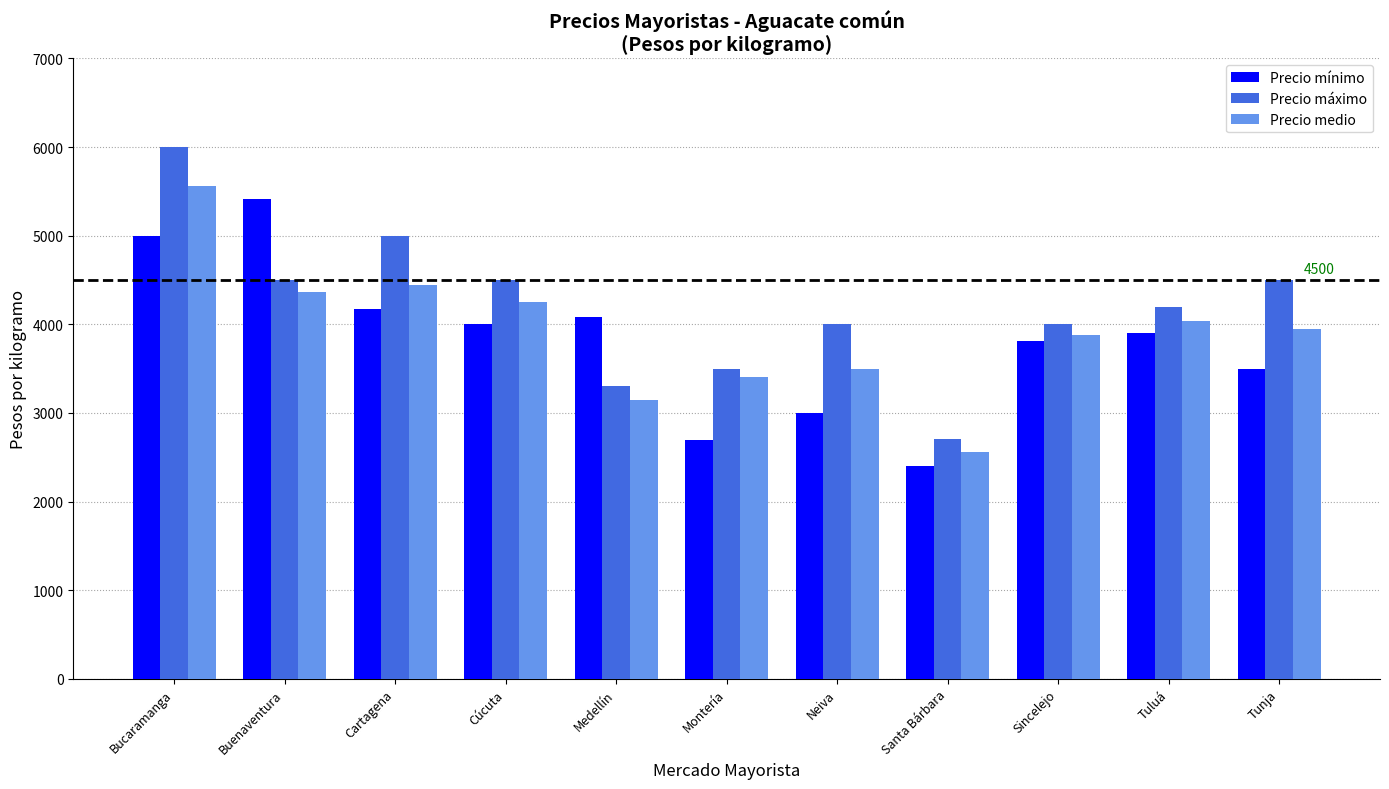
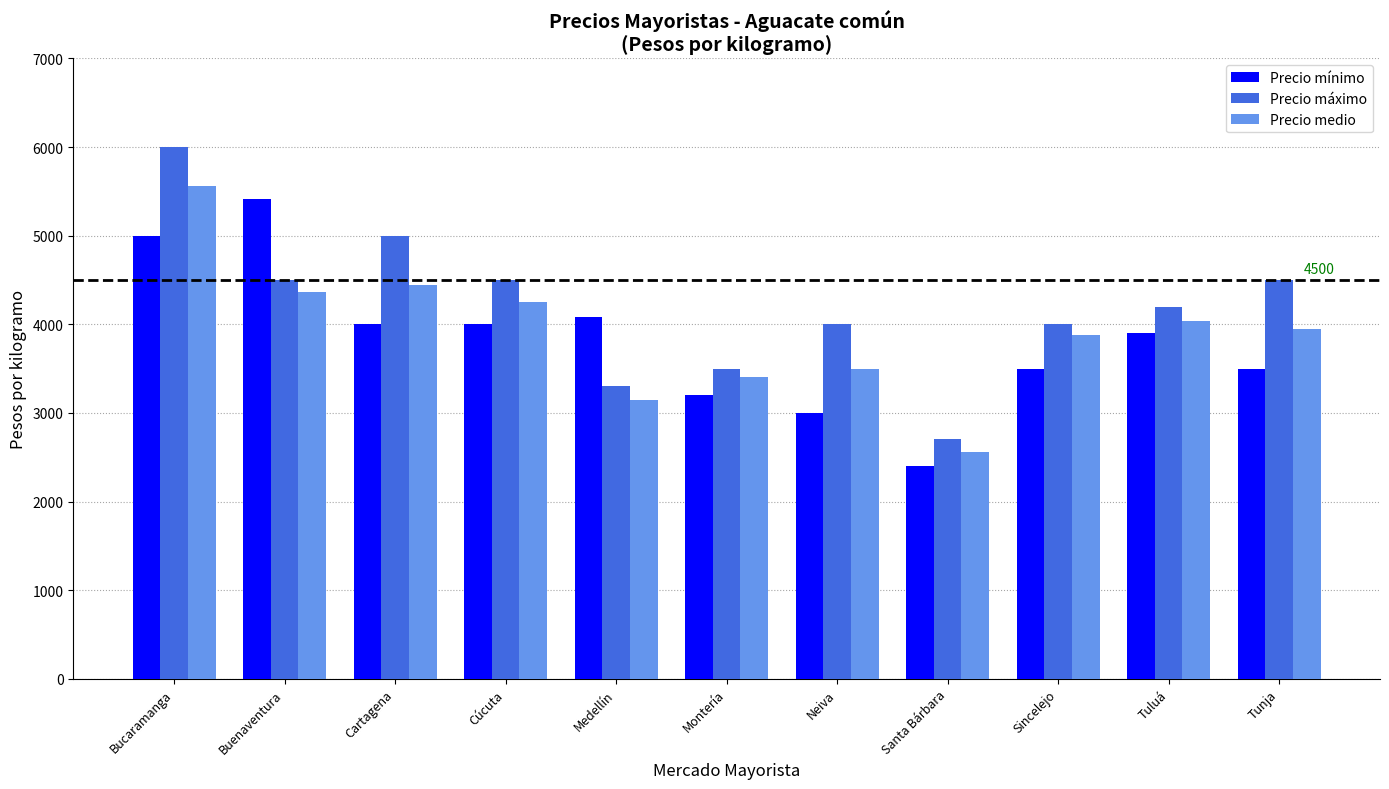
  {
    "Precio mínimo": {
      "Bucaramanga": 5000,
      "Buenaventura": 5400,
-     "Cartagena": 4200,
+     "Cartagena": 4000,
      "Cúcuta": 4000,
      "Medellín": 4100,
-     "Montería": 2700,
+     "Montería": 3200,
      "Neiva": 3000,
      "Santa Bárbara": 2400,
-     "Sincelejo": 3800,
+     "Sincelejo": 3500,
      "Tuluá": 3900,
      "Tunja": 3500
    }
  }
